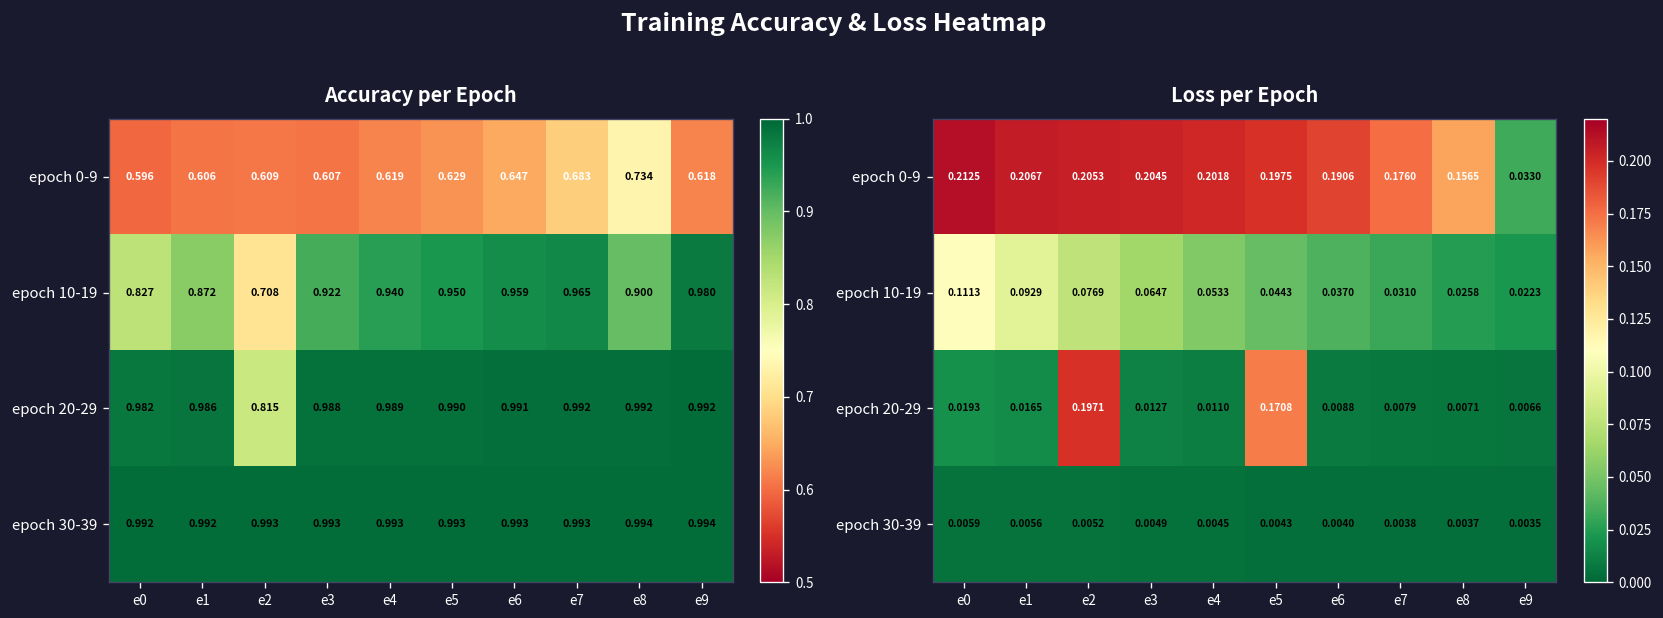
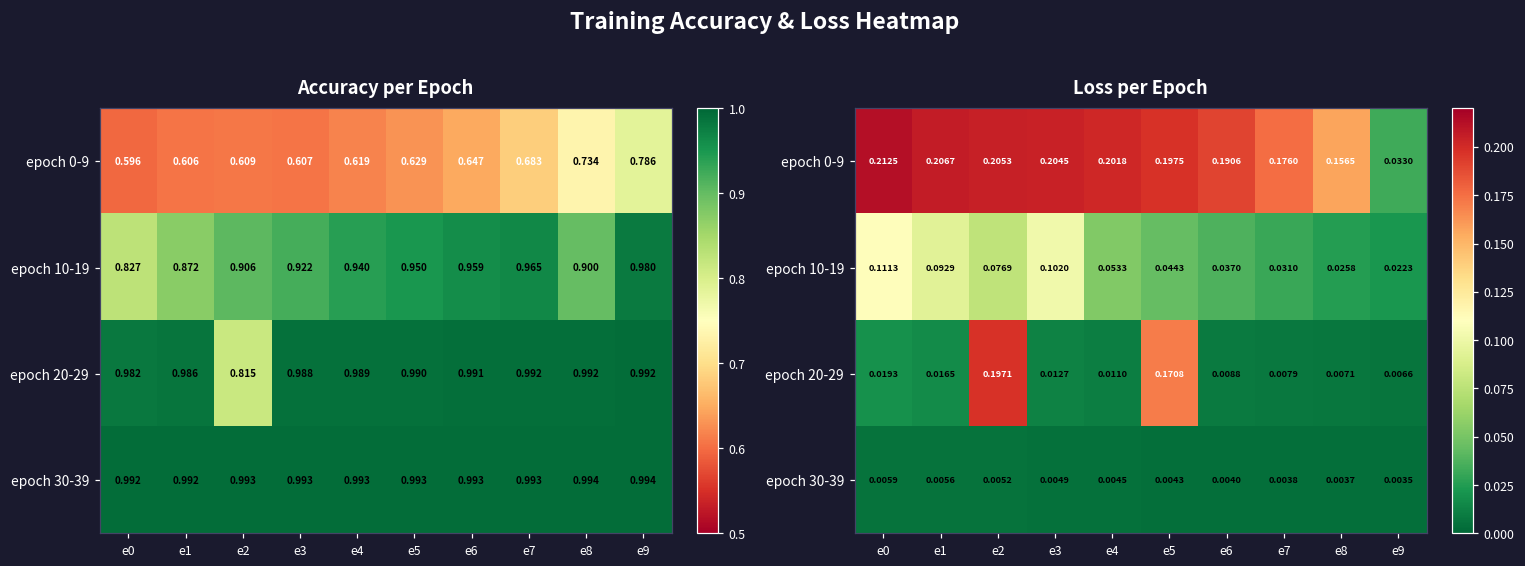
  {
    "Accuracy per Epoch": {
      "epoch 0-9": {
        "e0": 0.596,
        "e1": 0.606,
        "e2": 0.609,
        "e3": 0.607,
        "e4": 0.619,
        "e5": 0.629,
        "e6": 0.647,
        "e7": 0.683,
        "e8": 0.734,
-       "e9": 0.618
+       "e9": 0.786
      },
      "epoch 10-19": {
        "e0": 0.827,
        "e1": 0.872,
-       "e2": 0.708,
+       "e2": 0.906,
        "e3": 0.922,
        "e4": 0.940,
        "e5": 0.950,
        "e6": 0.959,
        "e7": 0.965,
        "e8": 0.900,
        "e9": 0.980
      },
      "epoch 20-29": {
        "e0": 0.982,
        "e1": 0.986,
        "e2": 0.815,
        "e3": 0.988,
        "e4": 0.989,
        "e5": 0.990,
        "e6": 0.991,
        "e7": 0.992,
        "e8": 0.992,
        "e9": 0.992
      },
      "epoch 30-39": {
        "e0": 0.992,
        "e1": 0.992,
        "e2": 0.993,
        "e3": 0.993,
        "e4": 0.993,
        "e5": 0.993,
        "e6": 0.993,
        "e7": 0.993,
        "e8": 0.994,
        "e9": 0.994
      }
    },
    "Loss per Epoch": {
      "epoch 0-9": {
        "e0": 0.2125,
        "e1": 0.2067,
        "e2": 0.2053,
        "e3": 0.2045,
        "e4": 0.2018,
        "e5": 0.1975,
        "e6": 0.1906,
        "e7": 0.1760,
        "e8": 0.1565,
        "e9": 0.0330
      },
      "epoch 10-19": {
        "e0": 0.1113,
        "e1": 0.0929,
        "e2": 0.0769,
-       "e3": 0.0647,
+       "e3": 0.1020,
        "e4": 0.0533,
        "e5": 0.0443,
        "e6": 0.0370,
        "e7": 0.0310,
        "e8": 0.0258,
        "e9": 0.0223
      },
      "epoch 20-29": {
        "e0": 0.0193,
        "e1": 0.0165,
        "e2": 0.1971,
        "e3": 0.0127,
        "e4": 0.0110,
        "e5": 0.1708,
        "e6": 0.0088,
        "e7": 0.0079,
        "e8": 0.0071,
        "e9": 0.0066
      },
      "epoch 30-39": {
        "e0": 0.0059,
        "e1": 0.0056,
        "e2": 0.0052,
        "e3": 0.0049,
        "e4": 0.0045,
        "e5": 0.0043,
        "e6": 0.0040,
        "e7": 0.0038,
        "e8": 0.0037,
        "e9": 0.0035
      }
    }
  }
